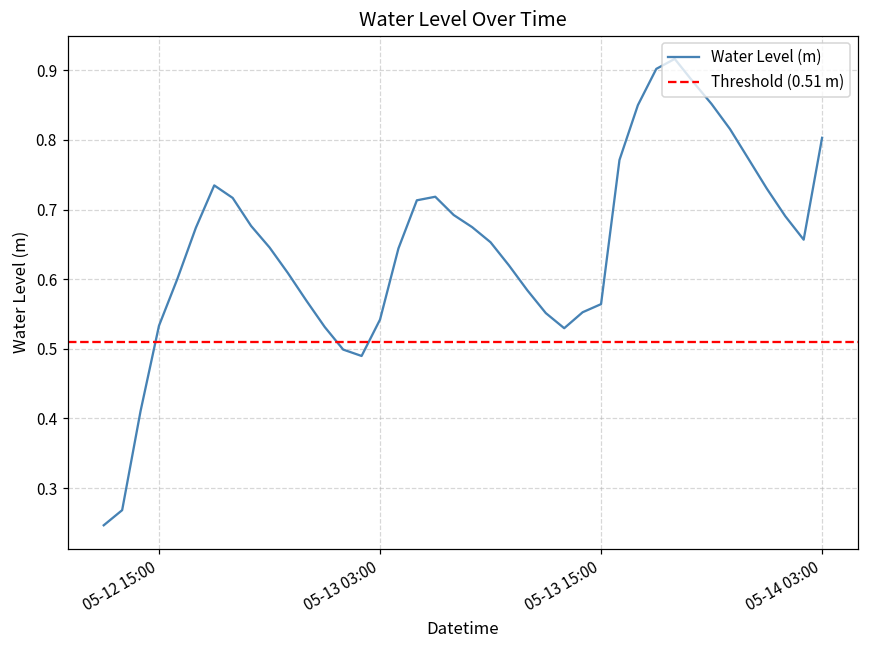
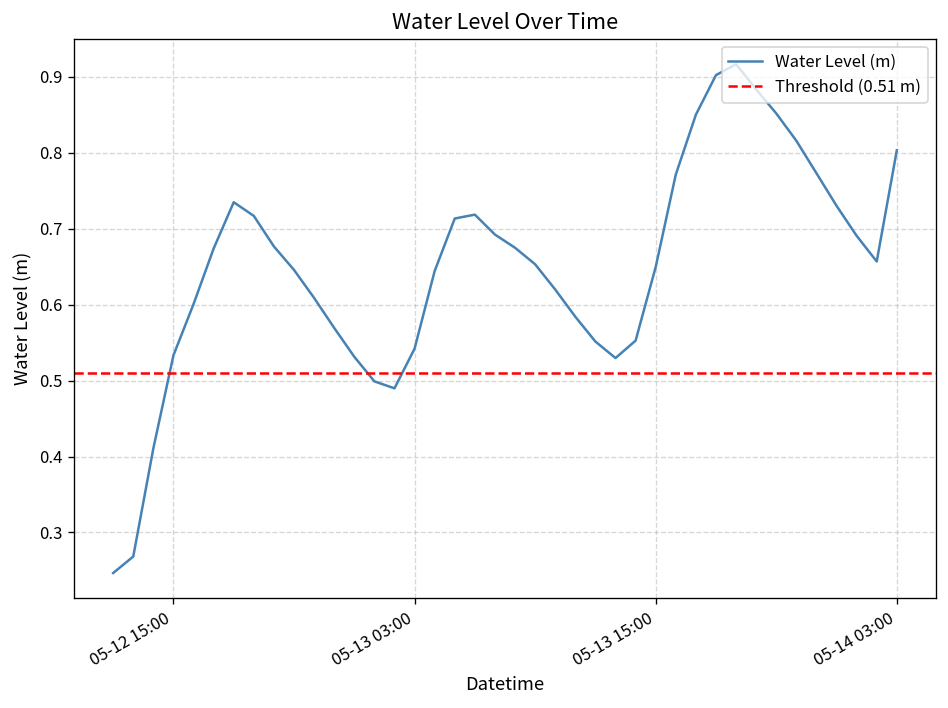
  {
    "05-12 15:00": 0.53,
    "05-13 03:00": 0.54,
-   "05-13 15:00": 0.56,
+   "05-13 15:00": 0.65,
    "05-14 03:00": 0.80
  }
